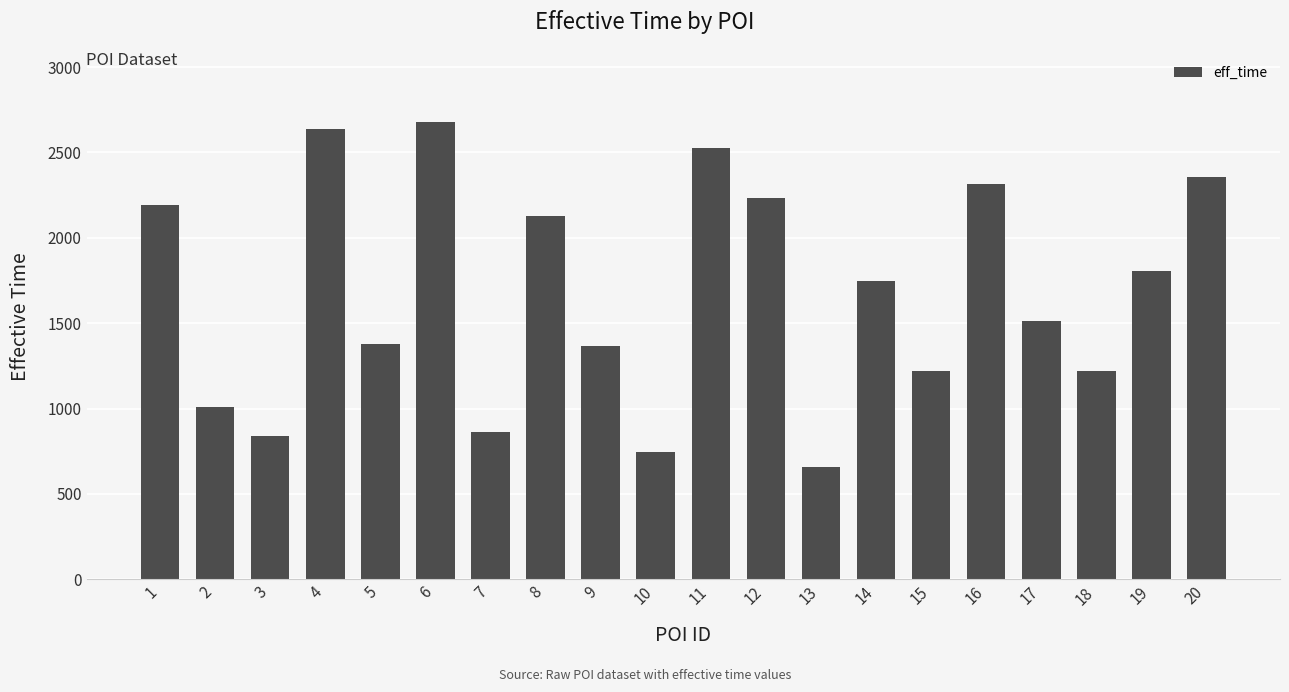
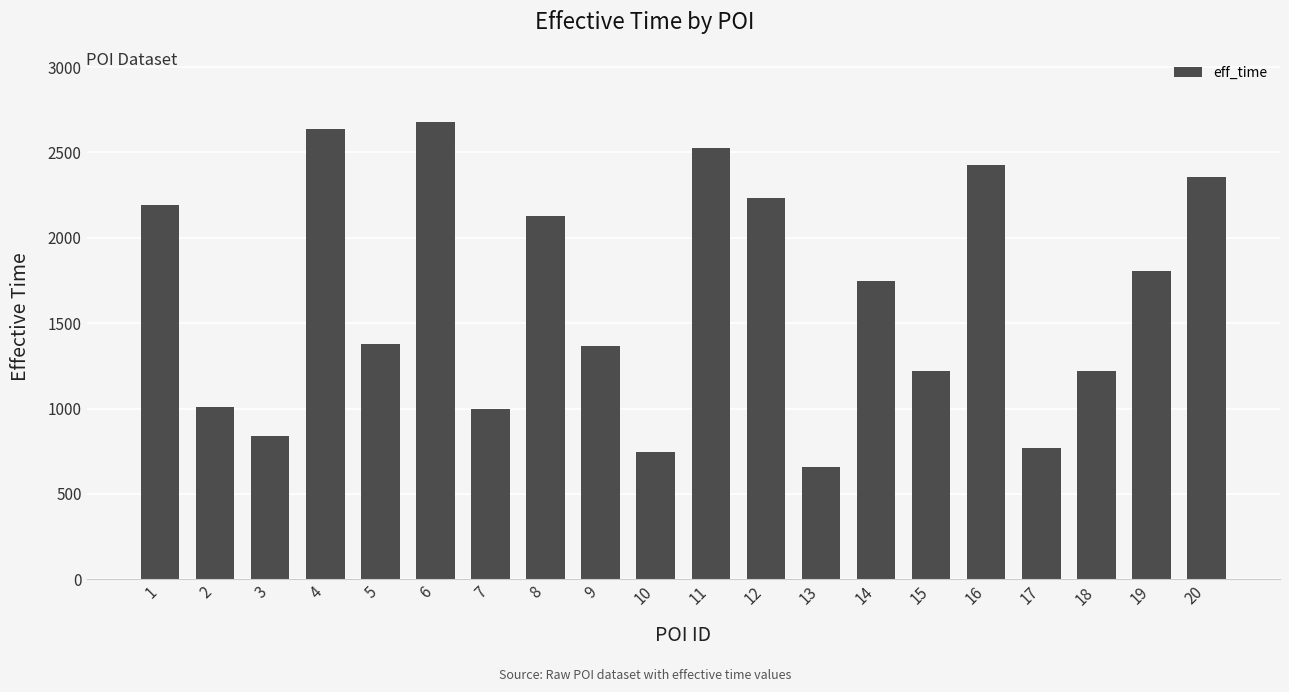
  {
    "1": 2190,
    "2": 1010,
    "3": 840,
    "4": 2640,
    "5": 1380,
    "6": 2680,
-   "7": 860,
+   "7": 1000,
    "8": 2130,
    "9": 1360,
    "10": 740,
    "11": 2530,
    "12": 2240,
    "13": 660,
    "14": 1750,
    "15": 1220,
-   "16": 2310,
-   "17": 1510,
+   "16": 2430,
+   "17": 770,
    "18": 1220,
    "19": 1810,
    "20": 2360
  }
